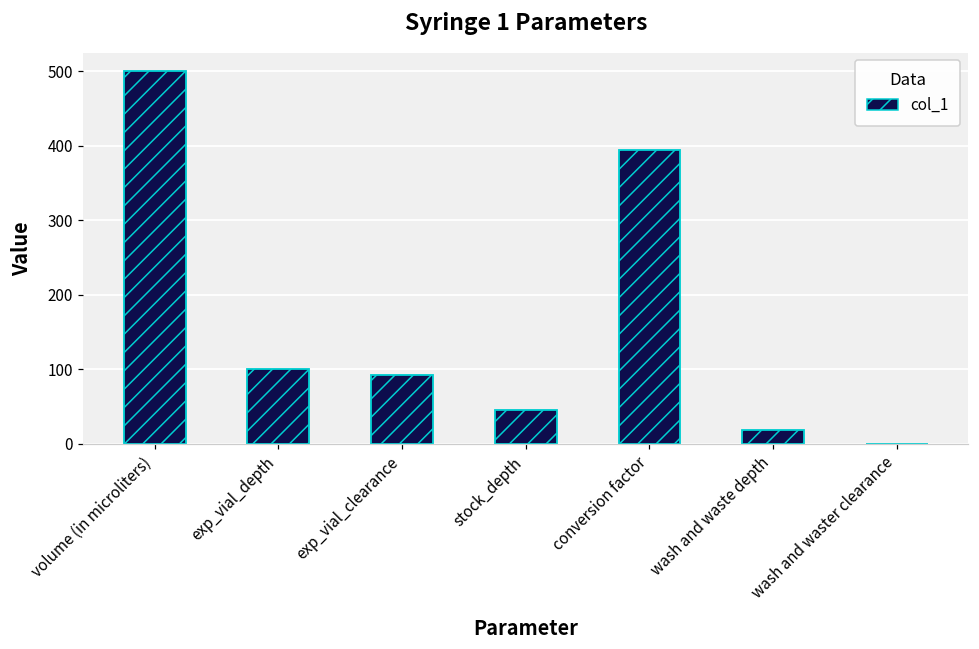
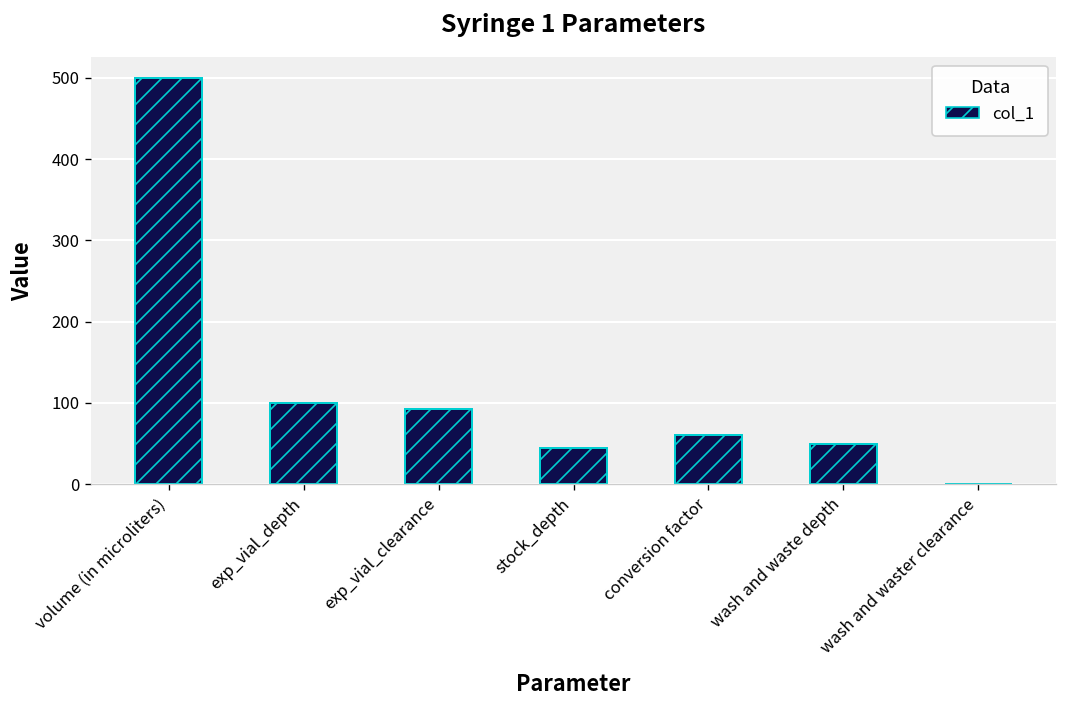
  {
    "volume (in microliters)": 500,
    "exp_vial_depth": 100,
    "exp_vial_clearance": 90,
    "stock_depth": 50,
-   "conversion factor": 390,
-   "wash and waste depth": 20,
+   "conversion factor": 60,
+   "wash and waste depth": 50,
    "wash and waster clearance": 0
  }
